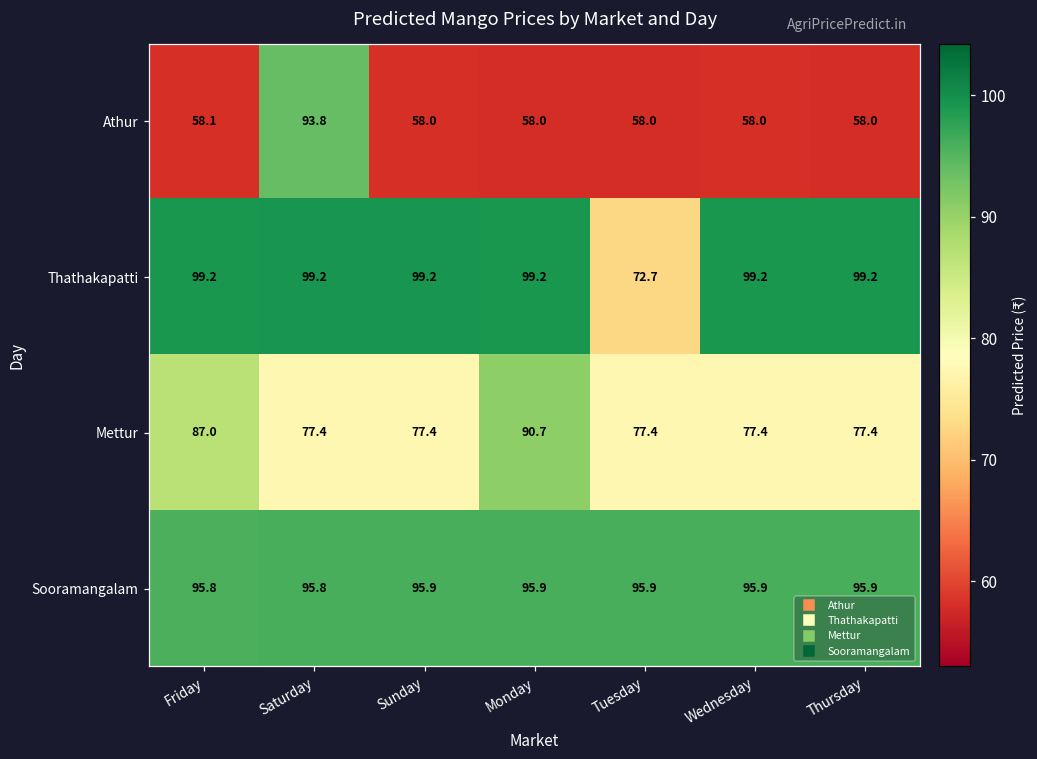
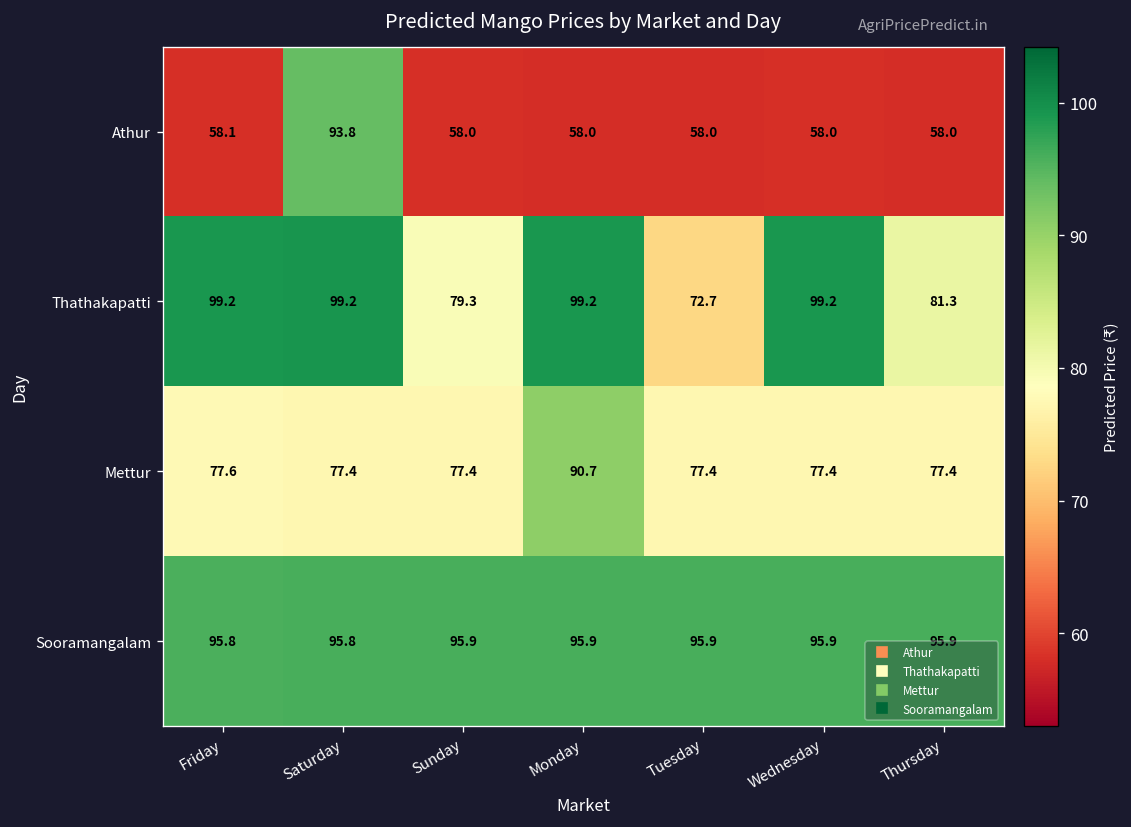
  {
    "Athur": {
      "Friday": 58.1,
      "Saturday": 93.8,
      "Sunday": 58.0,
      "Monday": 58.0,
      "Tuesday": 58.0,
      "Wednesday": 58.0,
      "Thursday": 58.0
    },
    "Thathakapatti": {
      "Friday": 99.2,
      "Saturday": 99.2,
-     "Sunday": 99.2,
+     "Sunday": 79.3,
      "Monday": 99.2,
      "Tuesday": 72.7,
      "Wednesday": 99.2,
-     "Thursday": 99.2
+     "Thursday": 81.3
    },
    "Mettur": {
-     "Friday": 87.0,
+     "Friday": 77.6,
      "Saturday": 77.4,
      "Sunday": 77.4,
      "Monday": 90.7,
      "Tuesday": 77.4,
      "Wednesday": 77.4,
      "Thursday": 77.4
    },
    "Sooramangalam": {
      "Friday": 95.8,
      "Saturday": 95.8,
      "Sunday": 95.9,
      "Monday": 95.9,
      "Tuesday": 95.9,
      "Wednesday": 95.9
    }
  }
